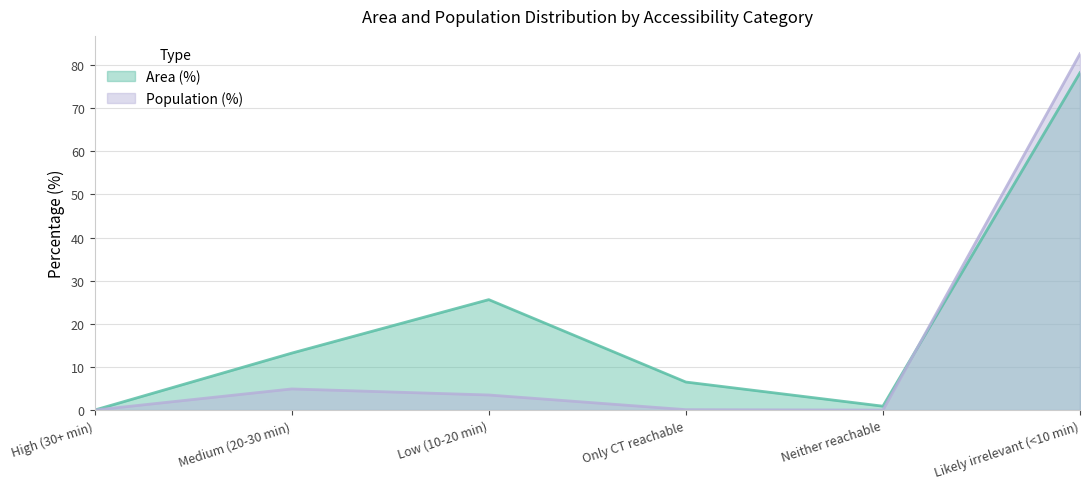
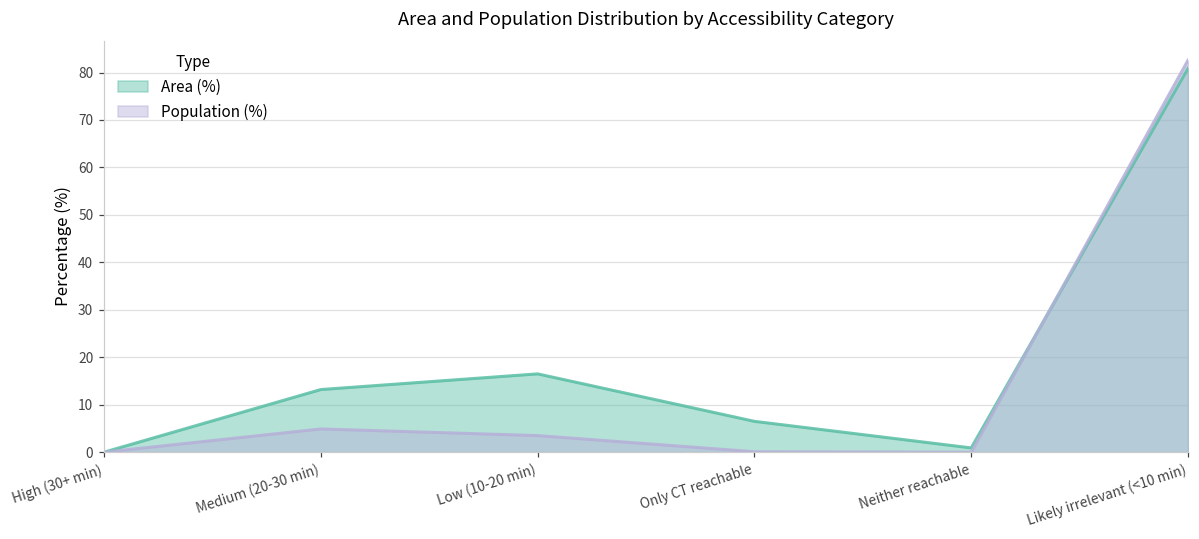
  {
    "Area (%)": {
      "Medium (20-30 min)": 13,
-     "Low (10-20 min)": 26,
+     "Low (10-20 min)": 17,
      "Only CT reachable": 7,
      "Neither reachable": 1,
-     "Likely irrelevant (<10 min)": 78
+     "Likely irrelevant (<10 min)": 81
    },
    "Population (%)": {
      "Medium (20-30 min)": 5,
      "Low (10-20 min)": 4,
      "Only CT reachable": 0,
      "Neither reachable": 0,
      "Likely irrelevant (<10 min)": 83
    }
  }
